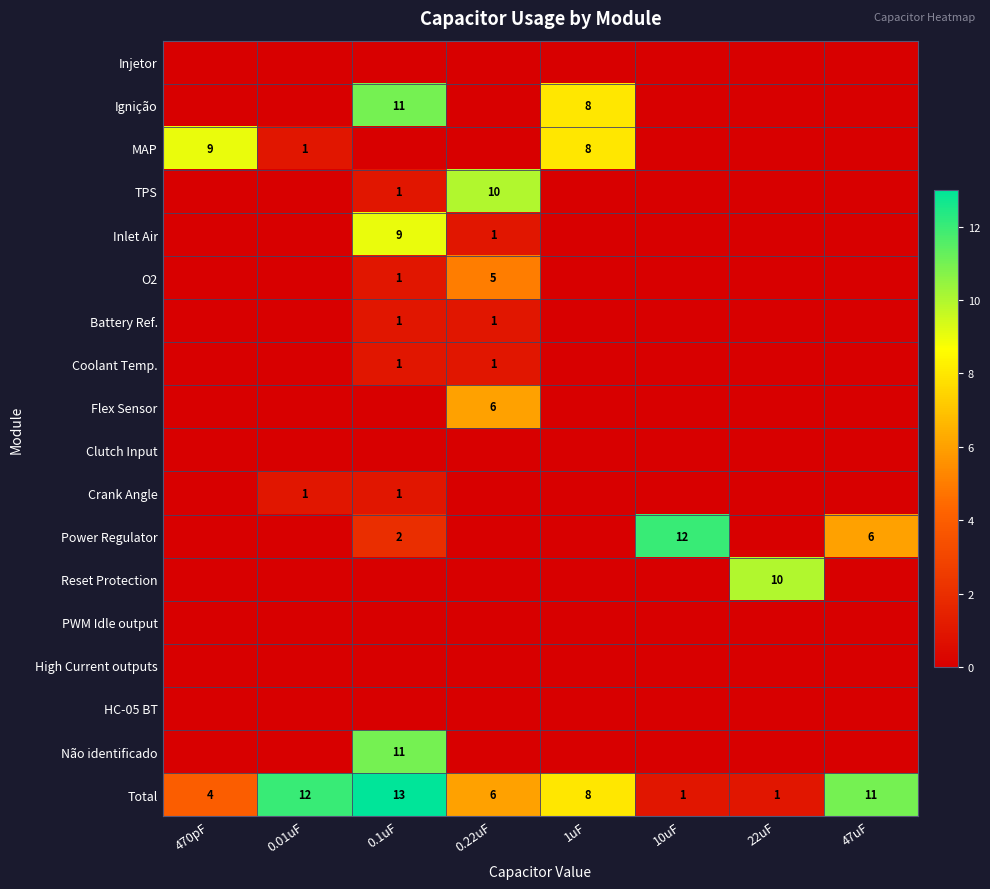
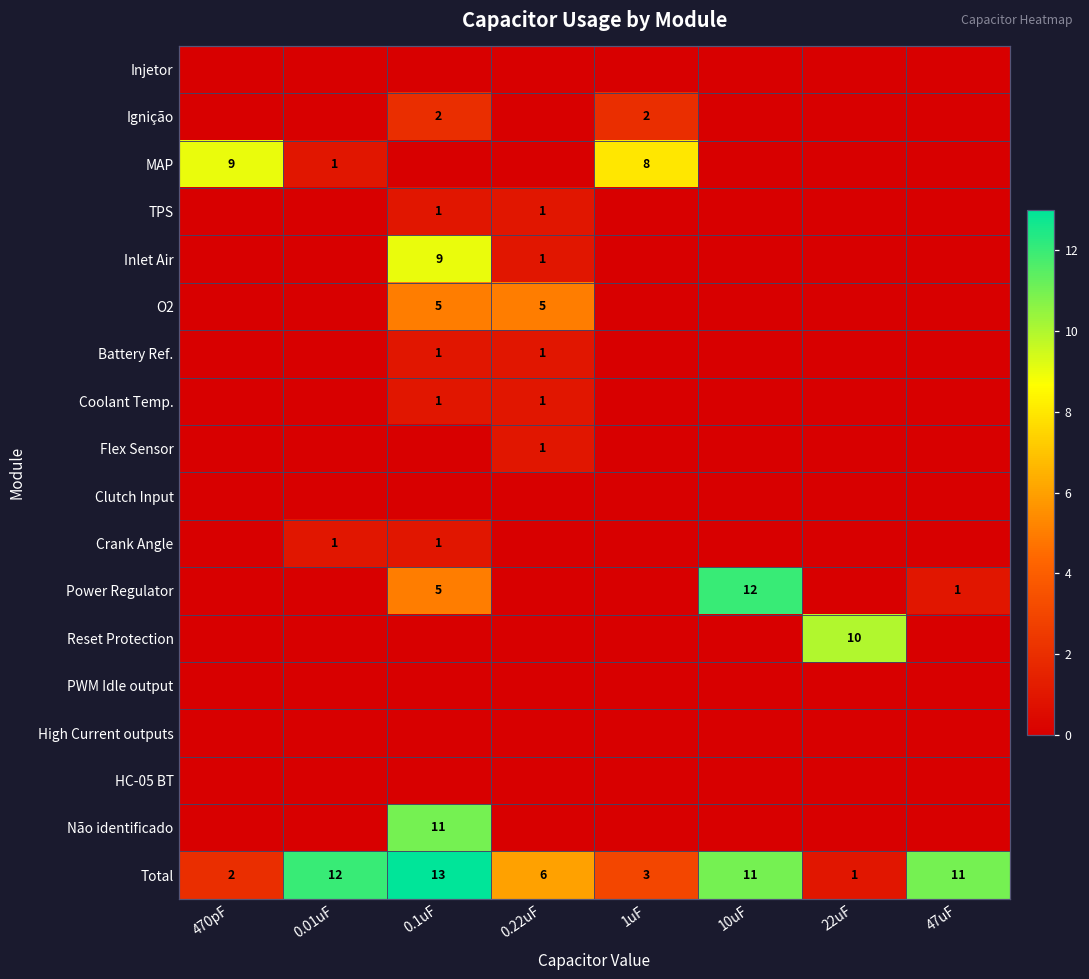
  {
    "Ignição": {
-     "0.1uF": 11,
-     "1uF": 8
+     "0.1uF": 2,
+     "1uF": 2
    },
    "MAP": {
      "470pF": 9,
      "0.01uF": 1,
      "1uF": 8
    },
    "TPS": {
      "0.1uF": 1,
-     "0.22uF": 10
+     "0.22uF": 1
    },
    "Inlet Air": {
      "0.1uF": 9,
      "0.22uF": 1
    },
    "O2": {
-     "0.1uF": 1,
+     "0.1uF": 5,
      "0.22uF": 5
    },
    "Battery Ref.": {
      "0.1uF": 1,
      "0.22uF": 1
    },
    "Coolant Temp.": {
      "0.1uF": 1,
      "0.22uF": 1
    },
    "Flex Sensor": {
-     "0.22uF": 6
+     "0.22uF": 1
    },
    "Crank Angle": {
      "0.01uF": 1,
      "0.1uF": 1
    },
    "Power Regulator": {
-     "0.1uF": 2,
+     "0.1uF": 5,
      "10uF": 12,
-     "47uF": 6
+     "47uF": 1
    },
    "Reset Protection": {
      "22uF": 10
    },
    "Não identificado": {
      "0.1uF": 11
    },
    "Total": {
-     "470pF": 4,
+     "470pF": 2,
      "0.01uF": 12,
      "0.1uF": 13,
      "0.22uF": 6,
-     "1uF": 8,
-     "10uF": 1,
+     "1uF": 3,
+     "10uF": 11,
      "22uF": 1,
      "47uF": 11
    }
  }
